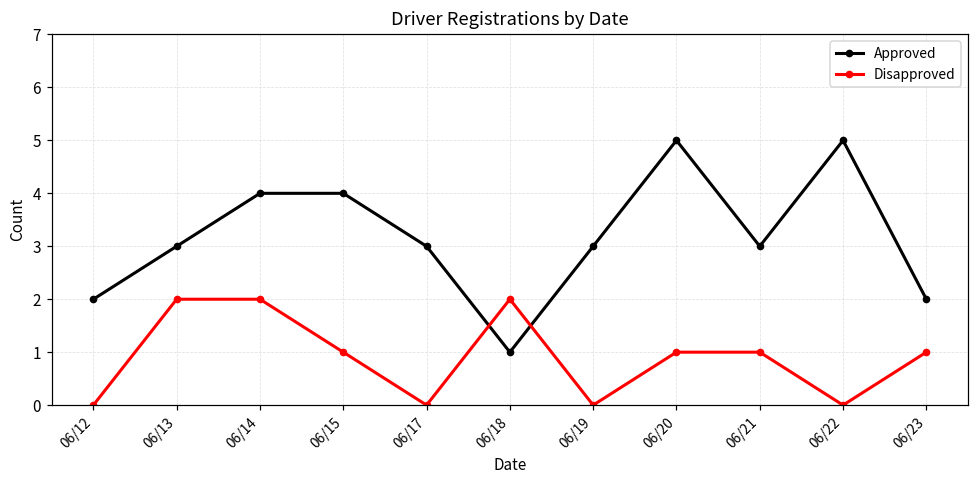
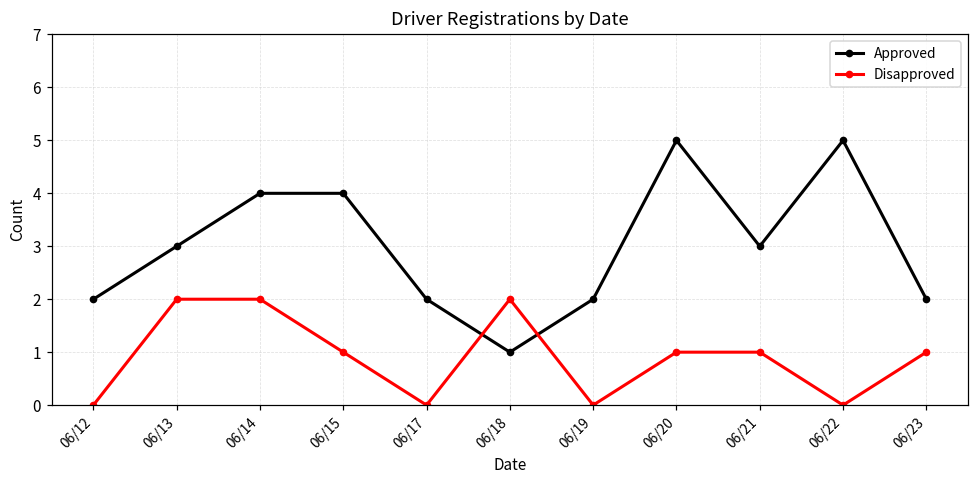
  {
    "Approved": {
      "06/12": 2,
      "06/13": 3,
      "06/14": 4,
      "06/15": 4,
-     "06/17": 3,
+     "06/17": 2,
      "06/18": 1,
-     "06/19": 3,
+     "06/19": 2,
      "06/20": 5,
      "06/21": 3,
      "06/22": 5,
      "06/23": 2
    },
    "Disapproved": {
      "06/12": 0,
      "06/13": 2,
      "06/14": 2,
      "06/15": 1,
      "06/17": 0,
      "06/18": 2,
      "06/19": 0,
      "06/20": 1,
      "06/21": 1,
      "06/22": 0,
      "06/23": 1
    }
  }
